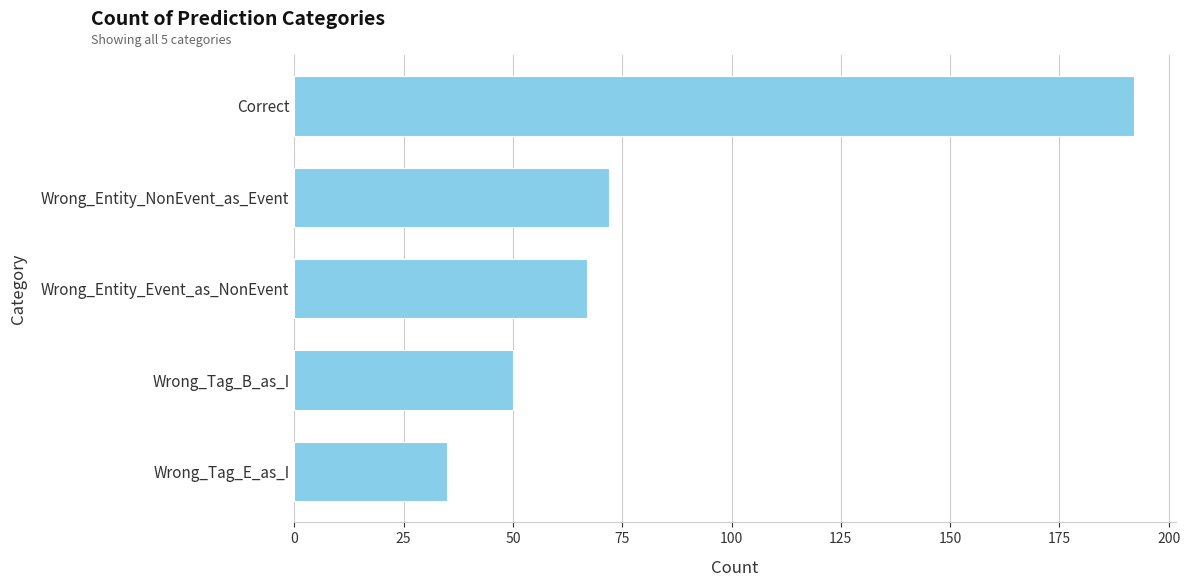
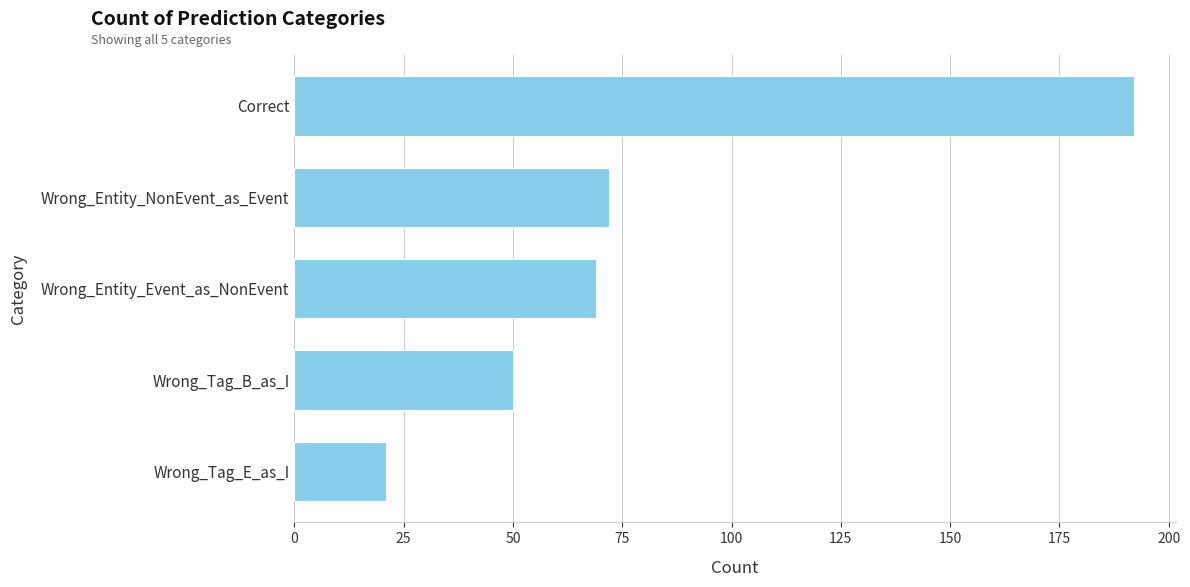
  {
    "Correct": 192,
    "Wrong_Entity_NonEvent_as_Event": 72,
-   "Wrong_Entity_Event_as_NonEvent": 67,
+   "Wrong_Entity_Event_as_NonEvent": 69,
    "Wrong_Tag_B_as_I": 50,
-   "Wrong_Tag_E_as_I": 35
+   "Wrong_Tag_E_as_I": 21
  }
